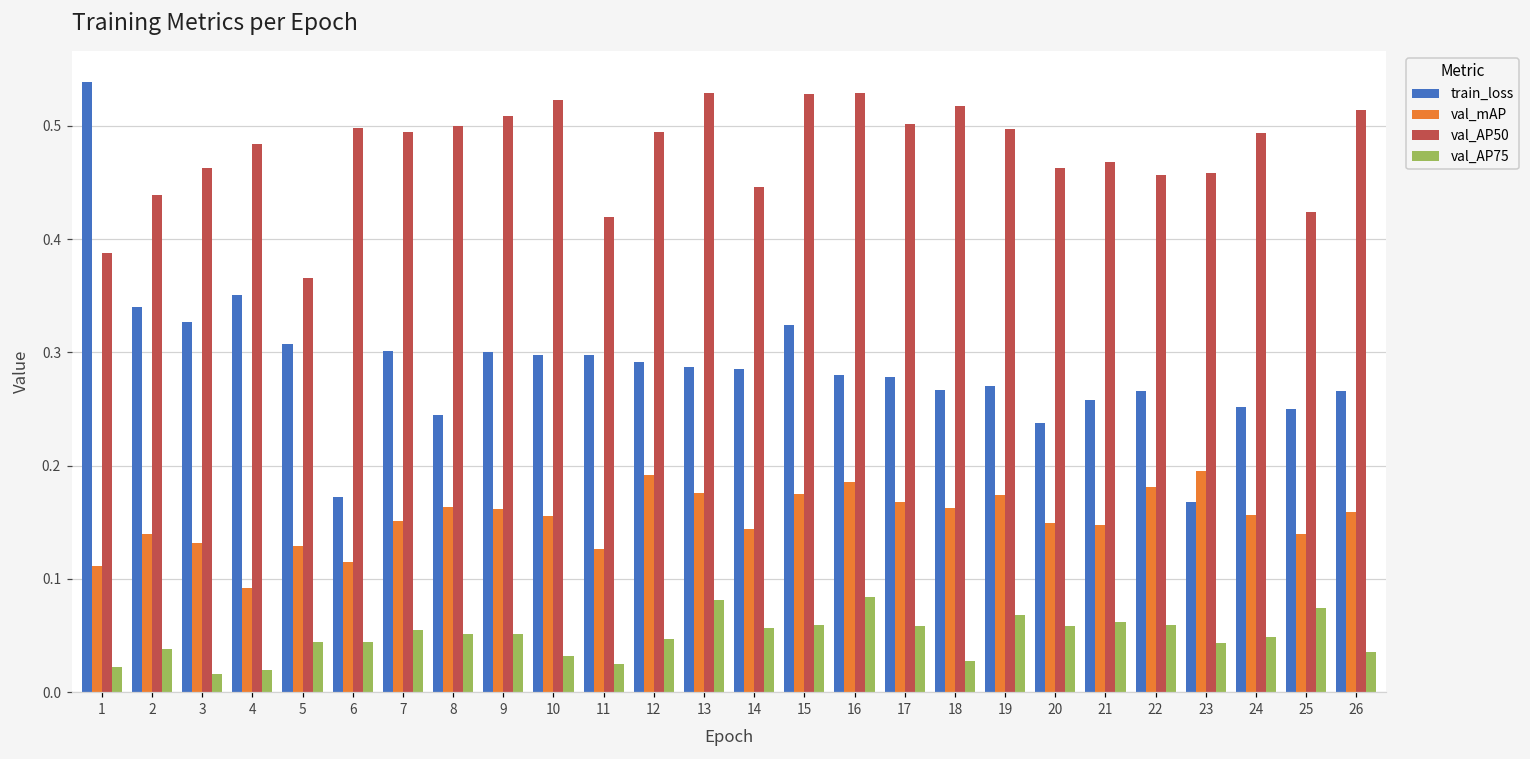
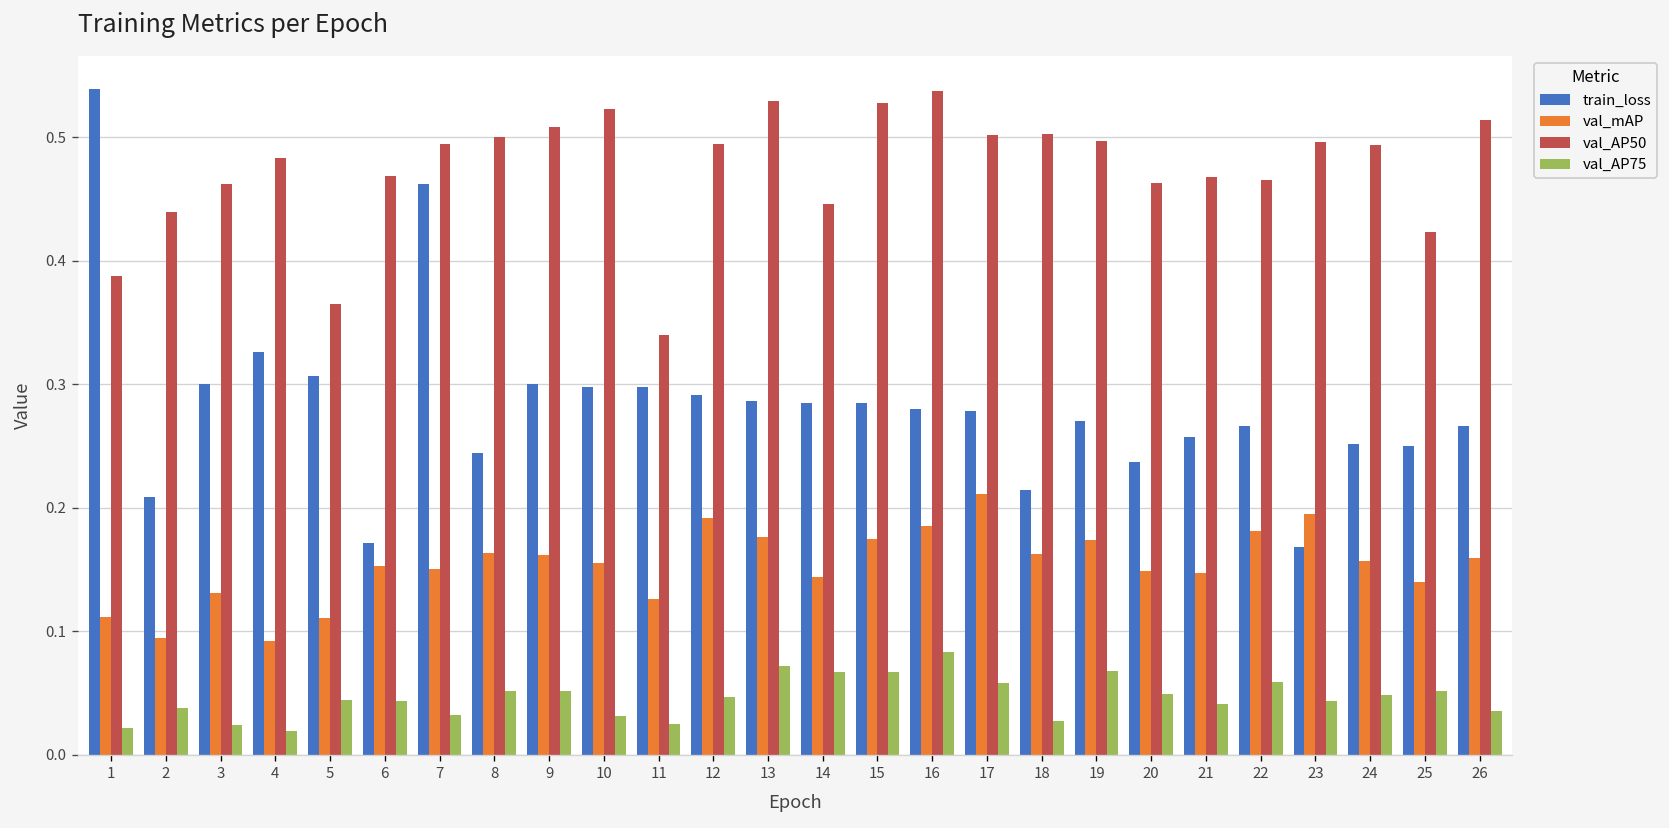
  {
    "train_loss": {
      "1": 0.539,
-     "2": 0.340,
-     "3": 0.327,
-     "4": 0.351,
+     "2": 0.209,
+     "3": 0.300,
+     "4": 0.326,
      "5": 0.307,
      "6": 0.172,
-     "7": 0.302,
+     "7": 0.462,
      "8": 0.245,
      "9": 0.300,
      "10": 0.298,
      "11": 0.298,
      "12": 0.291,
      "13": 0.287,
      "14": 0.285,
-     "15": 0.324,
+     "15": 0.285,
      "16": 0.280,
      "17": 0.279,
-     "18": 0.267,
+     "18": 0.214,
      "19": 0.270,
      "20": 0.237,
      "21": 0.258,
      "22": 0.266,
      "23": 0.168,
      "24": 0.251,
      "25": 0.250,
      "26": 0.266
    },
    "val_mAP": {
      "1": 0.111,
-     "2": 0.140,
+     "2": 0.095,
      "3": 0.131,
      "4": 0.092,
-     "5": 0.129,
-     "6": 0.115,
+     "5": 0.111,
+     "6": 0.153,
      "7": 0.151,
      "8": 0.163,
      "9": 0.162,
      "10": 0.155,
      "11": 0.126,
      "12": 0.192,
      "13": 0.176,
      "14": 0.144,
      "15": 0.175,
      "16": 0.185,
-     "17": 0.168,
+     "17": 0.211,
      "18": 0.163,
      "19": 0.174,
      "20": 0.149,
      "21": 0.147,
      "22": 0.181,
      "23": 0.195,
      "24": 0.157,
      "25": 0.140,
      "26": 0.159
    },
    "val_AP50": {
      "1": 0.388,
      "2": 0.439,
      "3": 0.463,
      "4": 0.484,
      "5": 0.365,
-     "6": 0.498,
+     "6": 0.469,
      "7": 0.495,
      "8": 0.500,
      "9": 0.509,
      "10": 0.523,
-     "11": 0.420,
+     "11": 0.340,
      "12": 0.494,
      "13": 0.529,
      "14": 0.446,
      "15": 0.528,
-     "16": 0.530,
+     "16": 0.538,
      "17": 0.502,
-     "18": 0.518,
+     "18": 0.503,
      "19": 0.497,
      "20": 0.463,
      "21": 0.468,
-     "22": 0.456,
-     "23": 0.458,
+     "22": 0.465,
+     "23": 0.496,
      "24": 0.494,
      "25": 0.424,
      "26": 0.514
    },
    "val_AP75": {
      "1": 0.022,
      "2": 0.038,
-     "3": 0.016,
+     "3": 0.024,
      "4": 0.019,
      "5": 0.044,
      "6": 0.044,
-     "7": 0.055,
+     "7": 0.033,
      "8": 0.051,
      "9": 0.052,
      "10": 0.032,
      "11": 0.025,
      "12": 0.047,
-     "13": 0.081,
-     "14": 0.057,
-     "15": 0.059,
+     "13": 0.072,
+     "14": 0.067,
+     "15": 0.067,
      "16": 0.084,
      "17": 0.058,
      "18": 0.028,
      "19": 0.068,
-     "20": 0.058,
-     "21": 0.062,
+     "20": 0.049,
+     "21": 0.041,
      "22": 0.059,
      "23": 0.043,
      "24": 0.049,
-     "25": 0.074,
+     "25": 0.052,
      "26": 0.036
    }
  }
